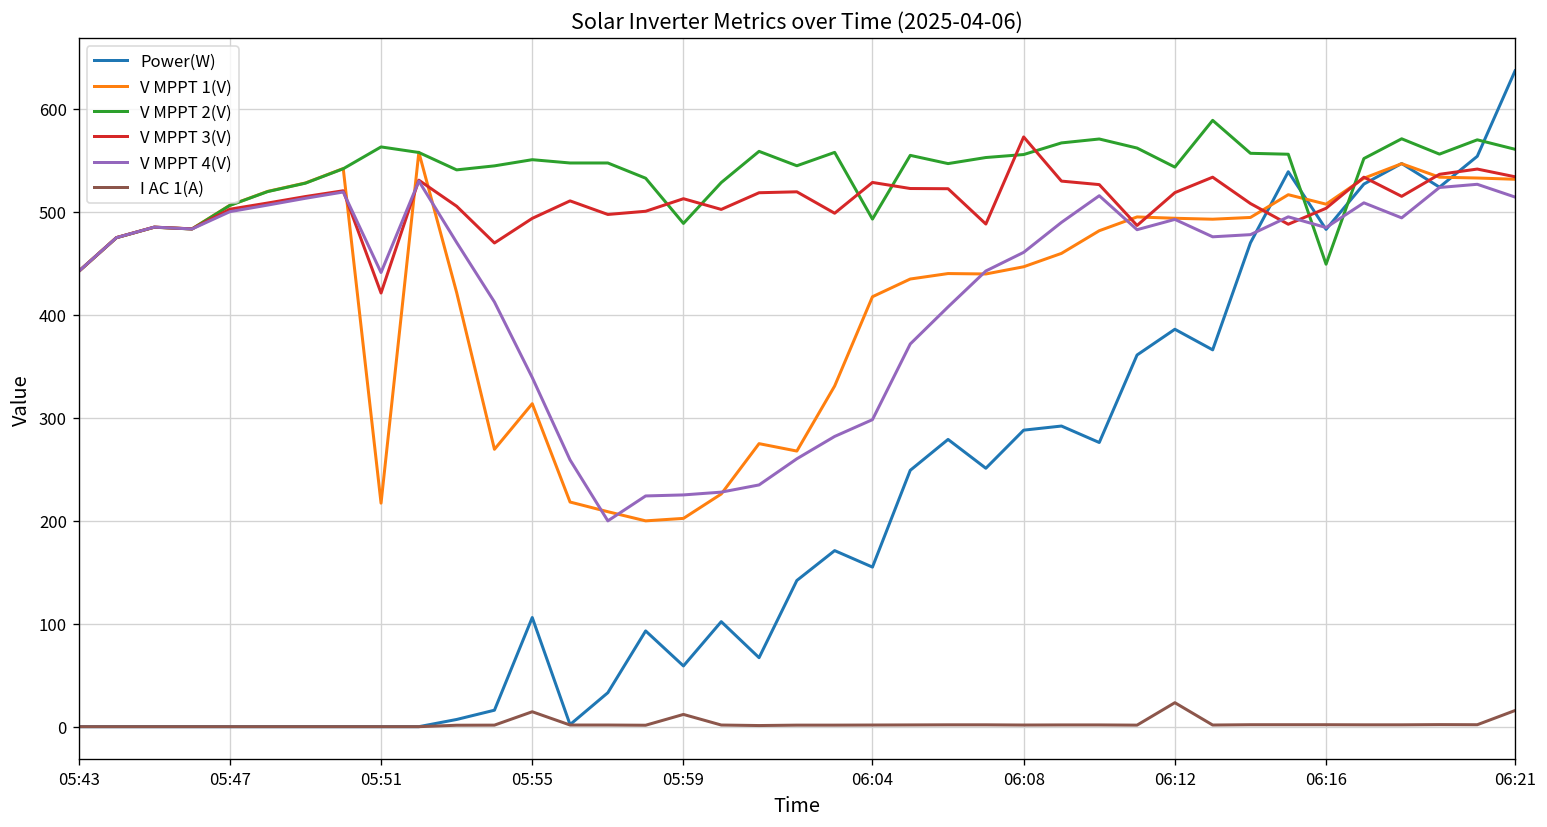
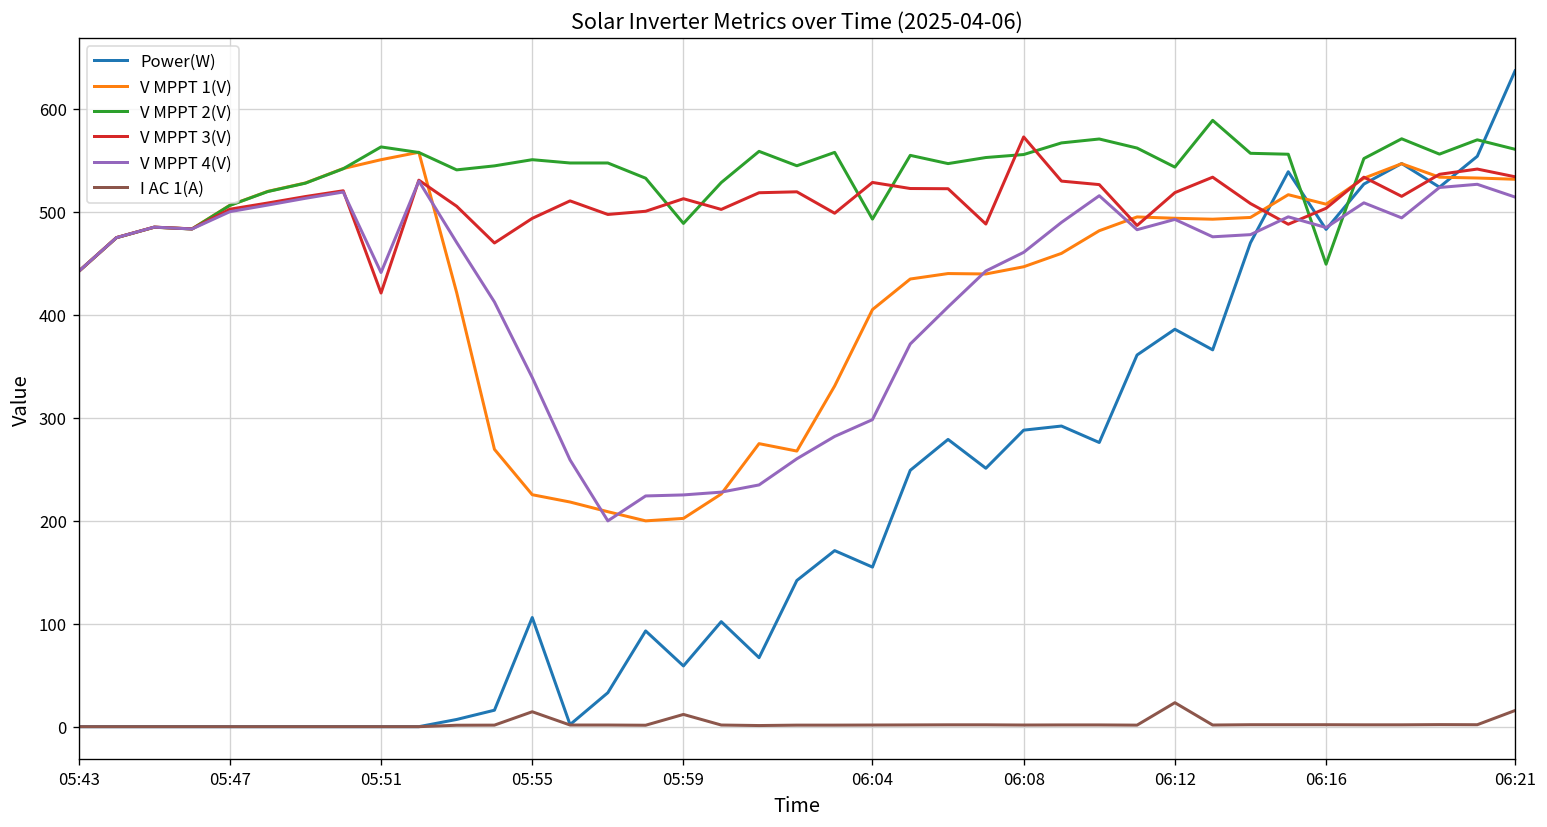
  {
    "Power(W)": {
      "05:55": 110,
      "05:59": 60,
      "06:04": 160,
      "06:08": 290,
      "06:12": 390,
      "06:21": 640
    },
    "V MPPT 1(V)": {
-     "05:51": 220,
-     "05:55": 310,
+     "05:51": 550,
+     "05:55": 230,
      "05:59": 200,
-     "06:04": 420,
+     "06:04": 410,
      "06:08": 450,
      "06:16": 510
    },
    "V MPPT 2(V)": {
      "05:51": 560,
      "05:55": 550,
      "05:59": 490,
      "06:04": 490,
      "06:08": 560,
      "06:12": 540,
      "06:16": 450,
      "06:21": 560
    },
    "V MPPT 3(V)": {
      "05:51": 420,
      "05:55": 490,
      "05:59": 510,
      "06:04": 530,
      "06:08": 570,
      "06:12": 520,
      "06:16": 500
    },
    "V MPPT 4(V)": {
      "05:51": 440,
      "05:55": 340,
      "05:59": 230,
      "06:04": 300,
      "06:08": 460,
      "06:21": 510
    },
    "I AC 1(A)": {
      "05:55": 10,
      "05:59": 10,
      "06:04": 0,
      "06:08": 0,
      "06:12": 20,
      "06:16": 0,
      "06:21": 20
    }
  }
